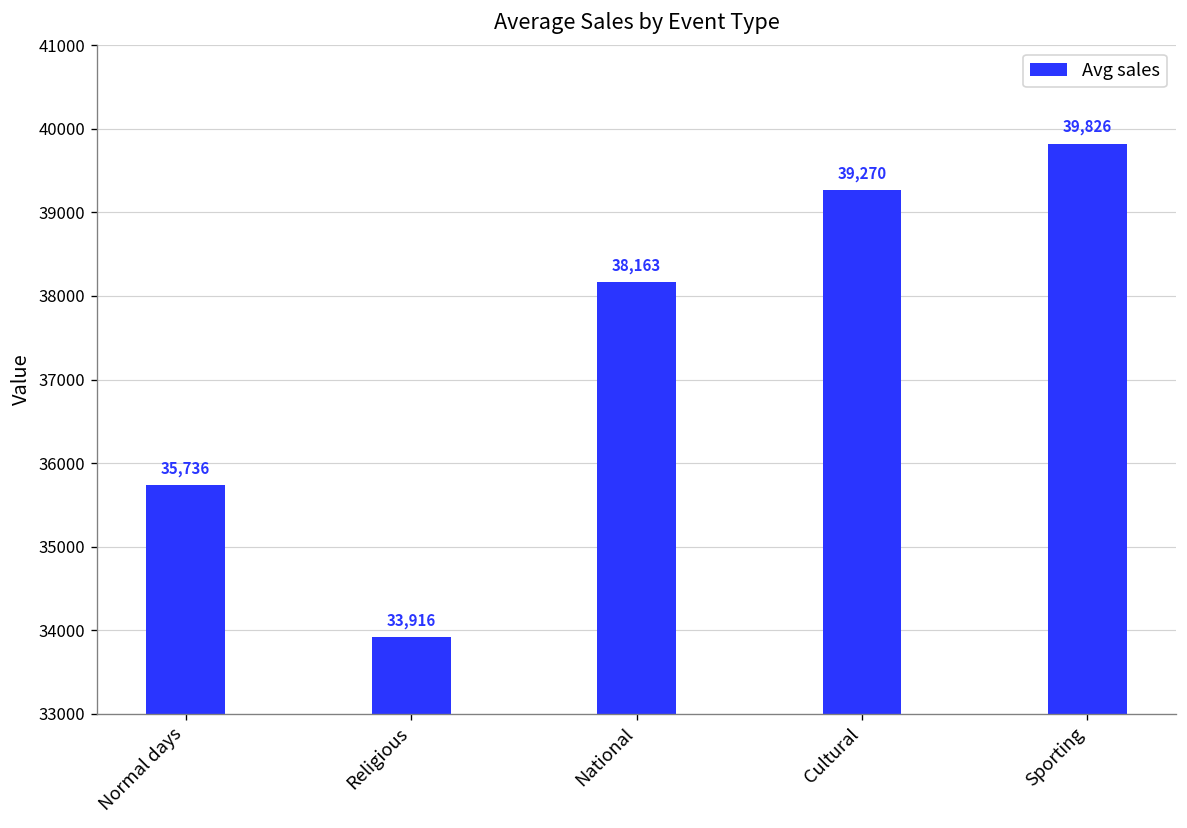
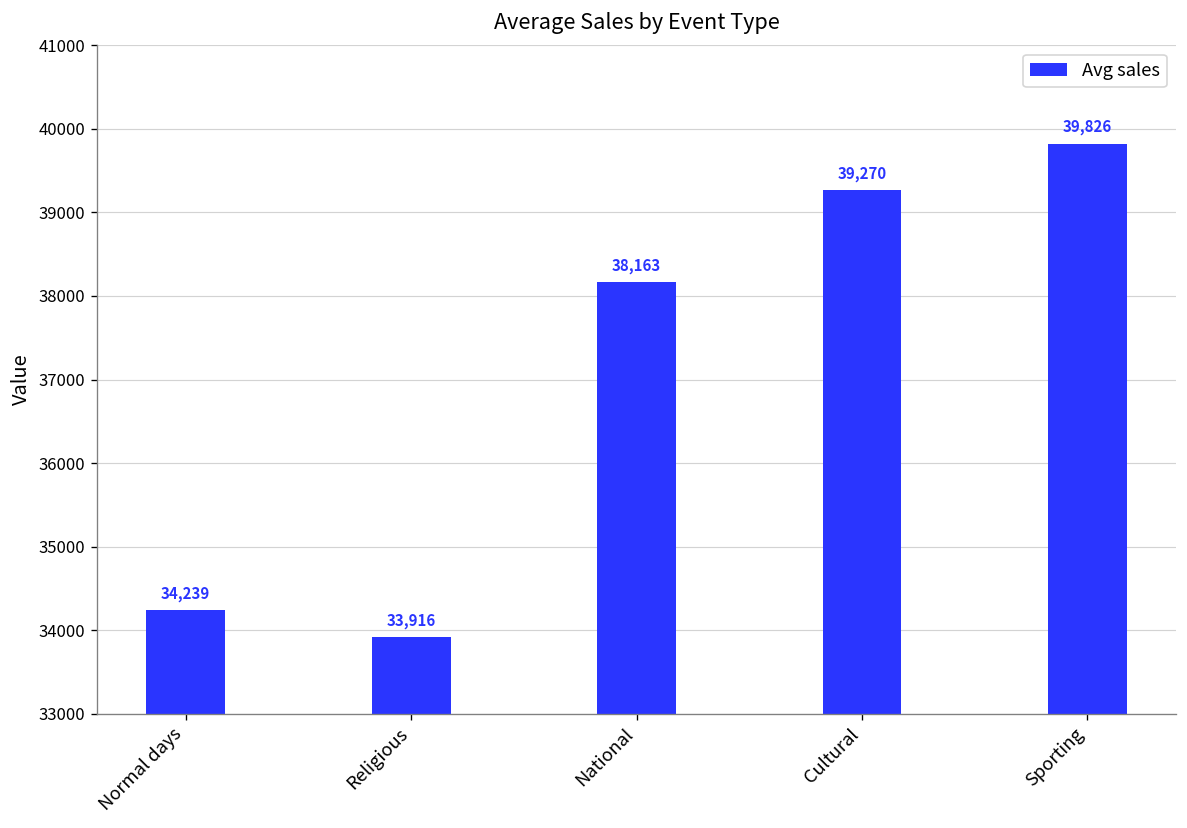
  {
-   "Normal days": "35,736",
+   "Normal days": "34,239",
    "Religious": "33,916",
    "National": "38,163",
    "Cultural": "39,270",
    "Sporting": "39,826"
  }
